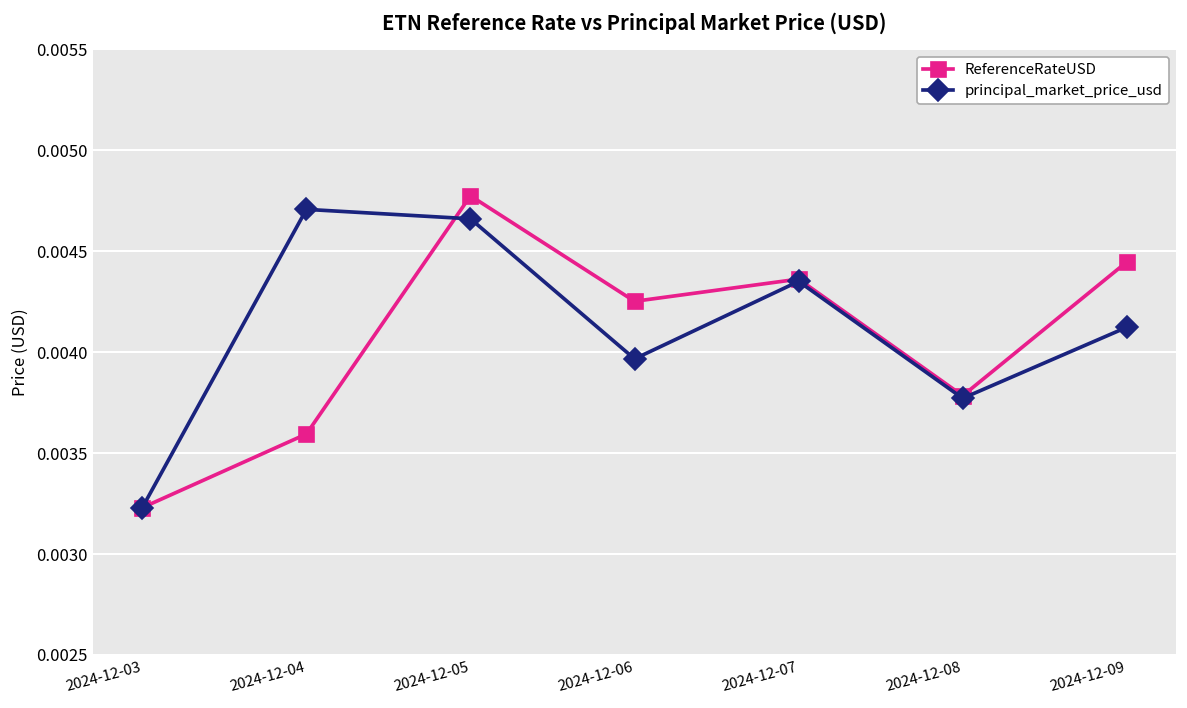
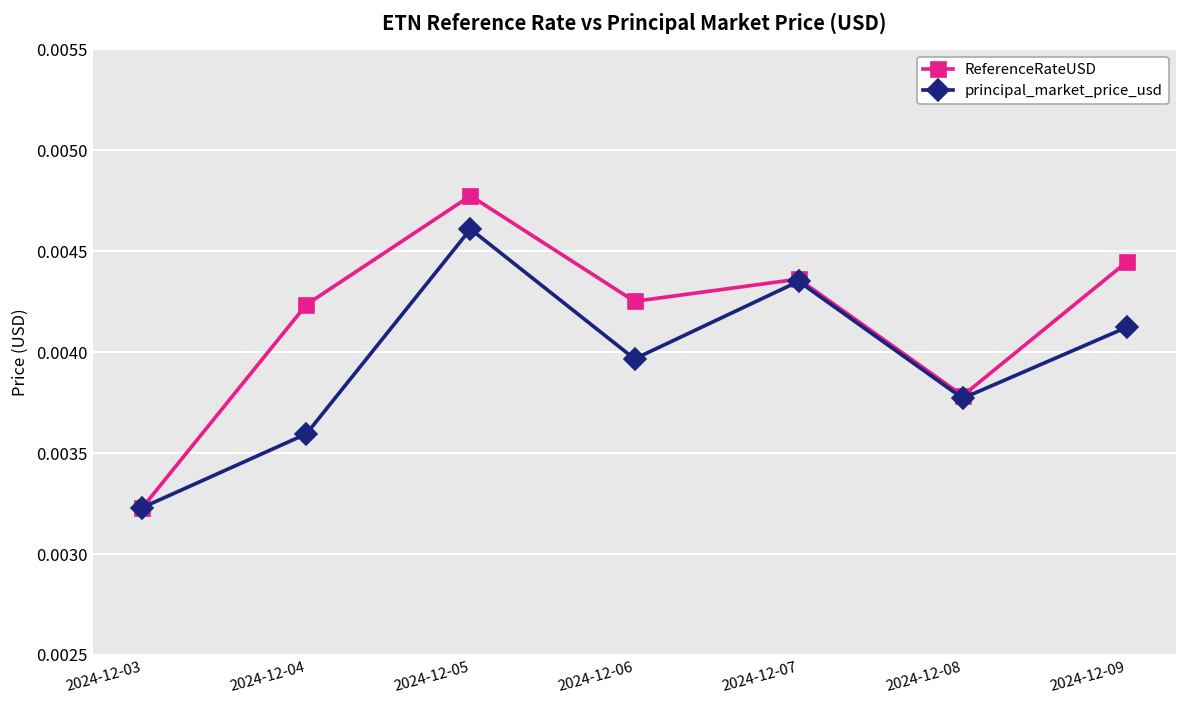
  {
    "ReferenceRateUSD": {
-     "2024-12-04": 0.00359,
+     "2024-12-04": 0.00424,
      "2024-12-05": 0.00477,
      "2024-12-06": 0.00425,
      "2024-12-09": 0.00445
    },
    "principal_market_price_usd": {
-     "2024-12-04": 0.00471,
-     "2024-12-05": 0.00466,
+     "2024-12-04": 0.00360,
+     "2024-12-05": 0.00461,
      "2024-12-06": 0.00397,
      "2024-12-09": 0.00412
    }
  }
